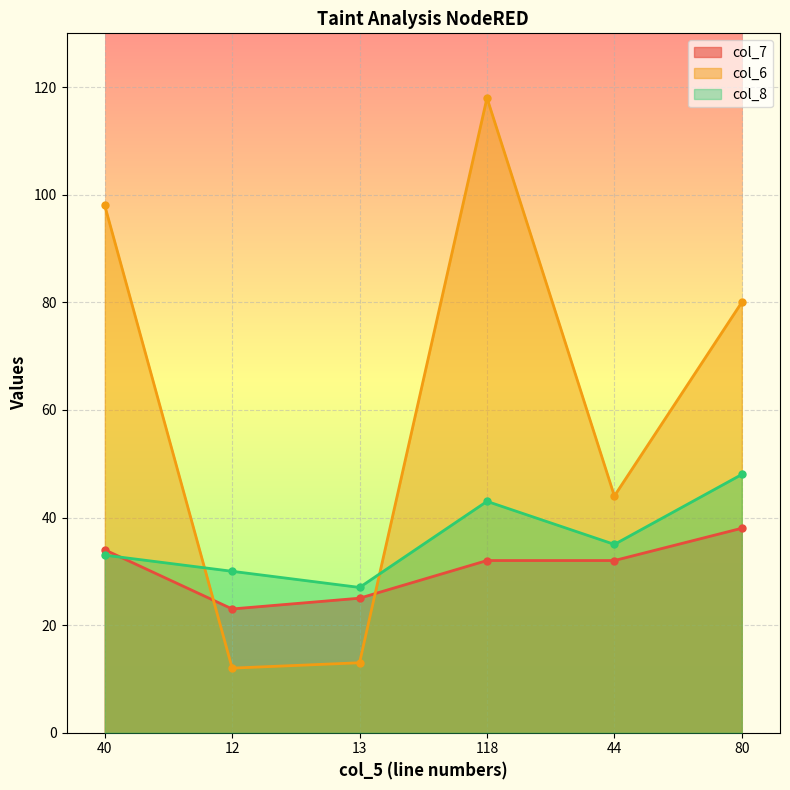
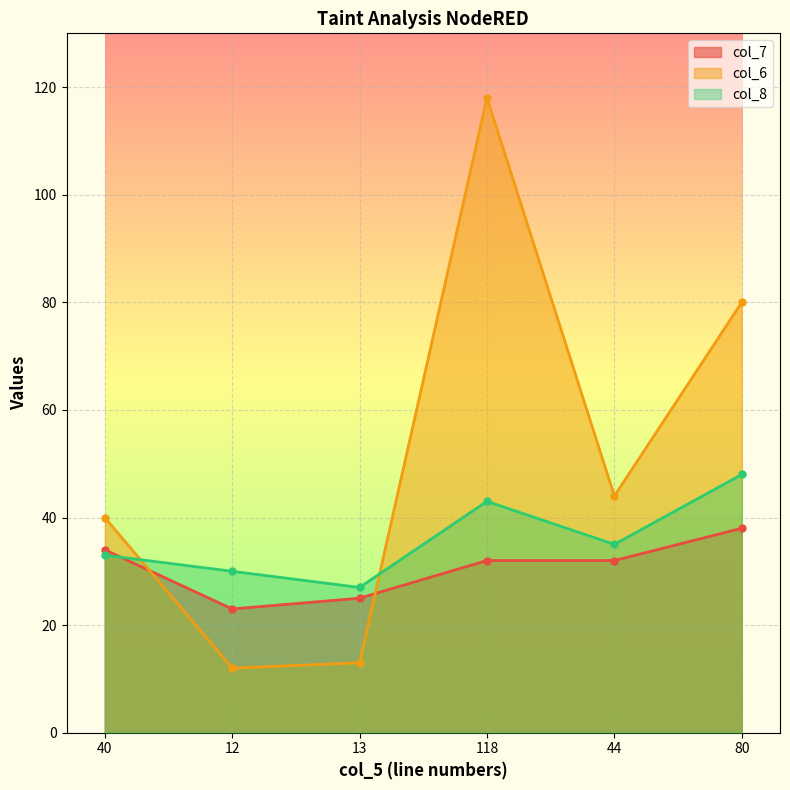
  {
    "col_7": {
      "40": 34,
      "12": 23,
      "13": 25,
      "118": 32,
      "44": 32,
      "80": 38
    },
    "col_6": {
-     "40": 98,
+     "40": 40,
      "12": 12,
      "13": 13,
      "118": 118,
      "44": 44,
      "80": 80
    },
    "col_8": {
      "40": 33,
      "12": 30,
      "13": 27,
      "118": 43,
      "44": 35,
      "80": 48
    }
  }
